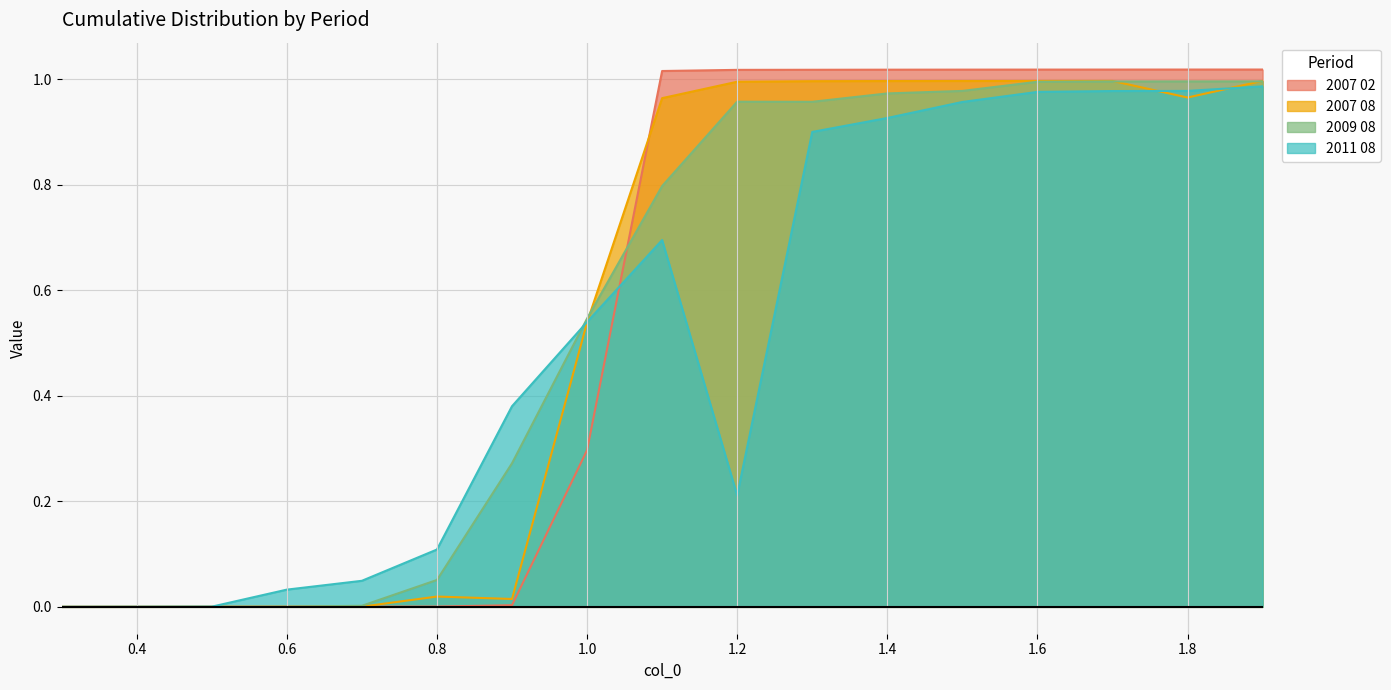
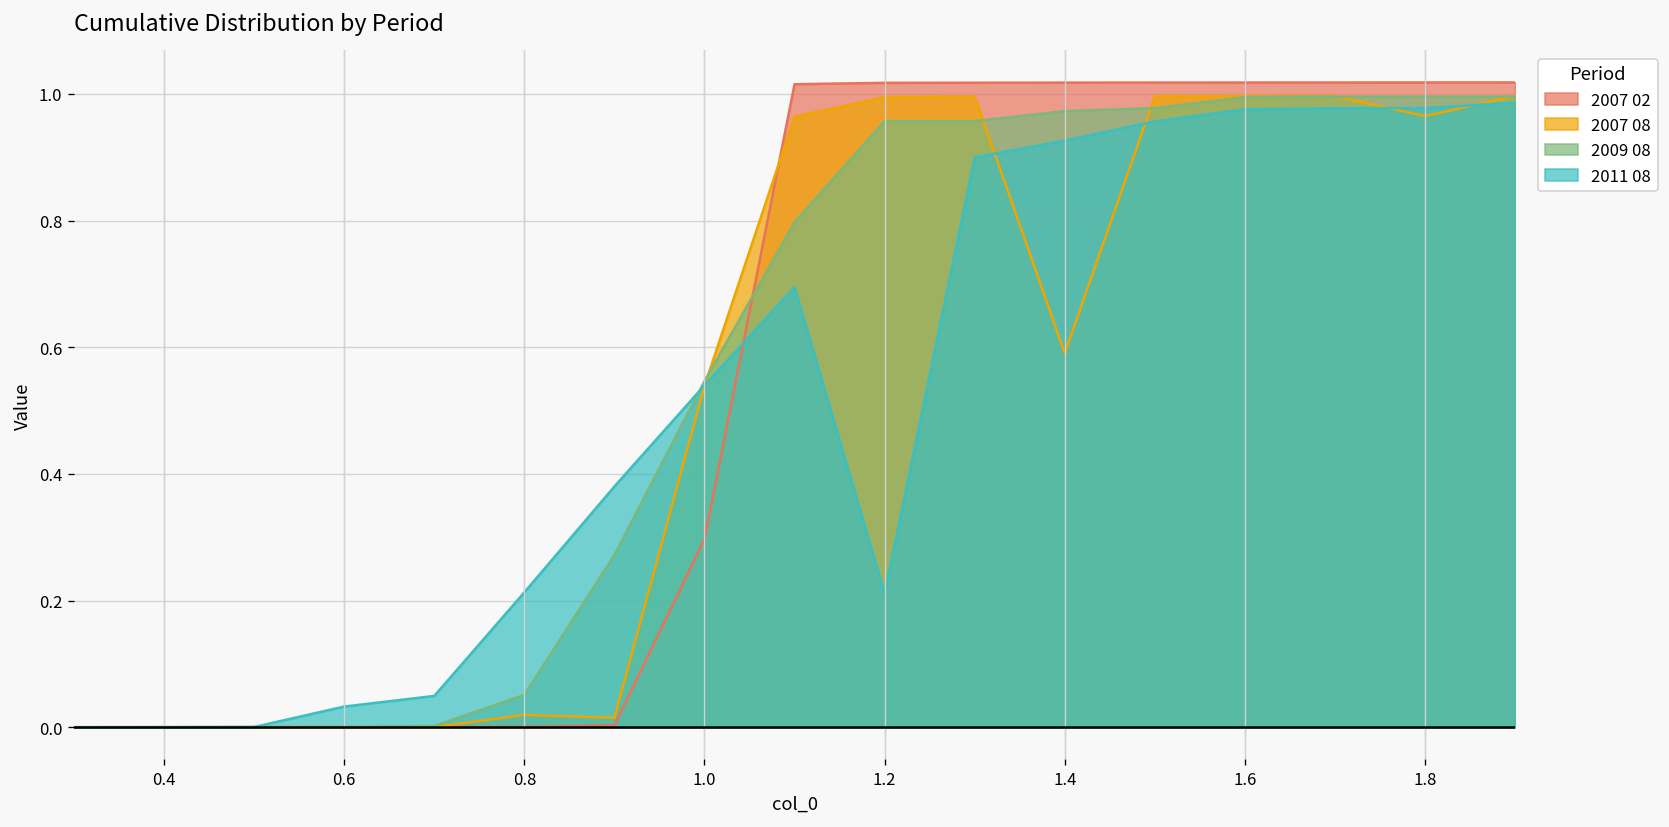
  {
    "2007 02": {
      "0.8": 0.00,
      "1.0": 0.30,
      "1.2": 1.02,
      "1.4": 1.02,
      "1.6": 1.02,
      "1.8": 1.02
    },
    "2007 08": {
      "0.8": 0.02,
      "1.2": 0.99,
-     "1.4": 1.00,
+     "1.4": 0.59,
      "1.8": 0.97
    },
    "2009 08": {
      "0.8": 0.05,
      "1.0": 0.55,
      "1.2": 0.96,
      "1.4": 0.97,
      "1.8": 1.00
    },
    "2011 08": {
      "0.6": 0.03,
-     "0.8": 0.11,
+     "0.8": 0.21,
      "1.2": 0.21,
      "1.4": 0.93,
      "1.6": 0.98,
      "1.8": 0.98
    }
  }
